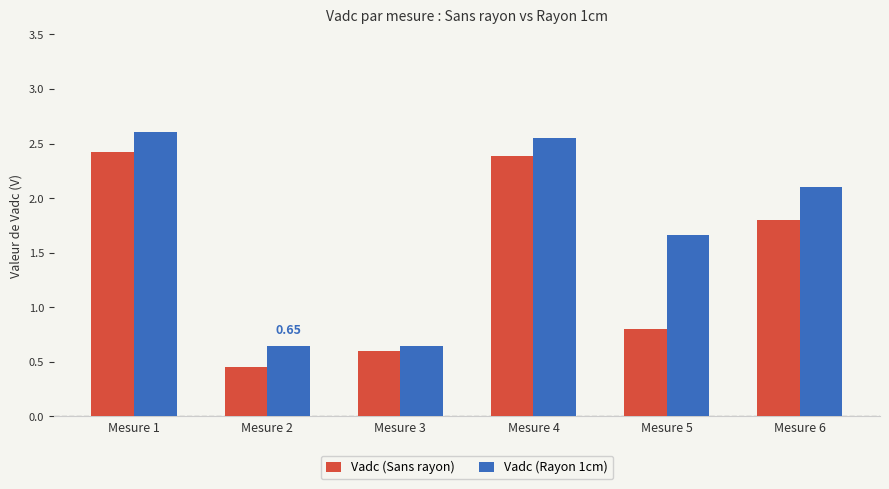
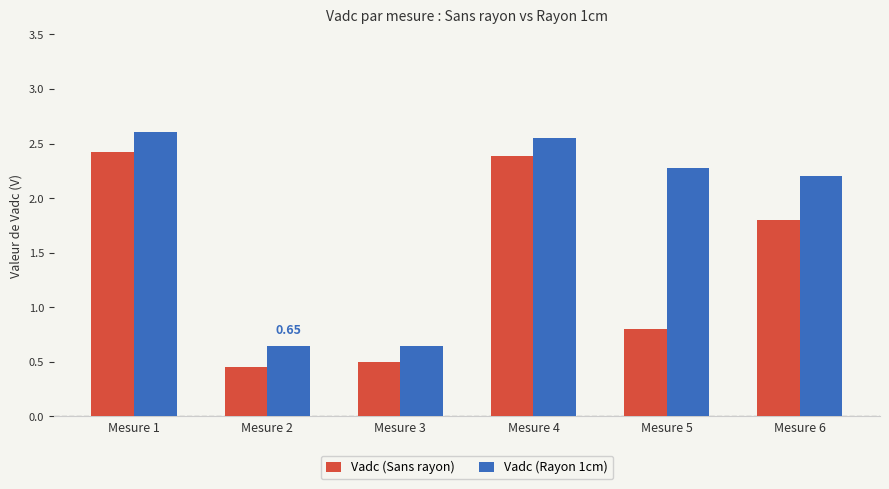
  {
    "Vadc (Sans rayon)": {
      "Mesure 1": 2.4,
      "Mesure 2": 0.45,
-     "Mesure 3": 0.6,
+     "Mesure 3": 0.5,
      "Mesure 4": 2.4,
      "Mesure 5": 0.8,
      "Mesure 6": 1.8
    },
    "Vadc (Rayon 1cm)": {
      "Mesure 1": 2.61,
      "Mesure 3": 0.65,
      "Mesure 4": 2.55,
-     "Mesure 5": 1.66,
-     "Mesure 6": 2.1
+     "Mesure 5": 2.28,
+     "Mesure 6": 2.2
    }
  }
